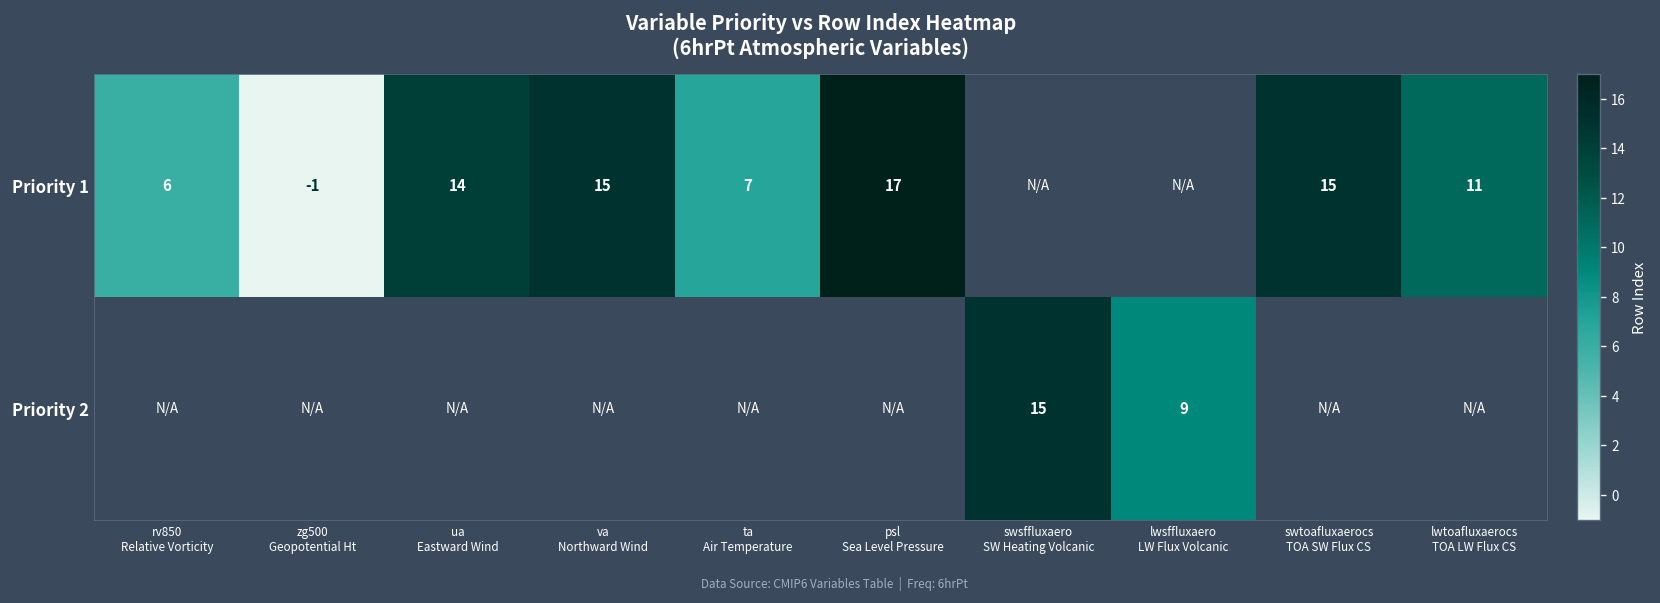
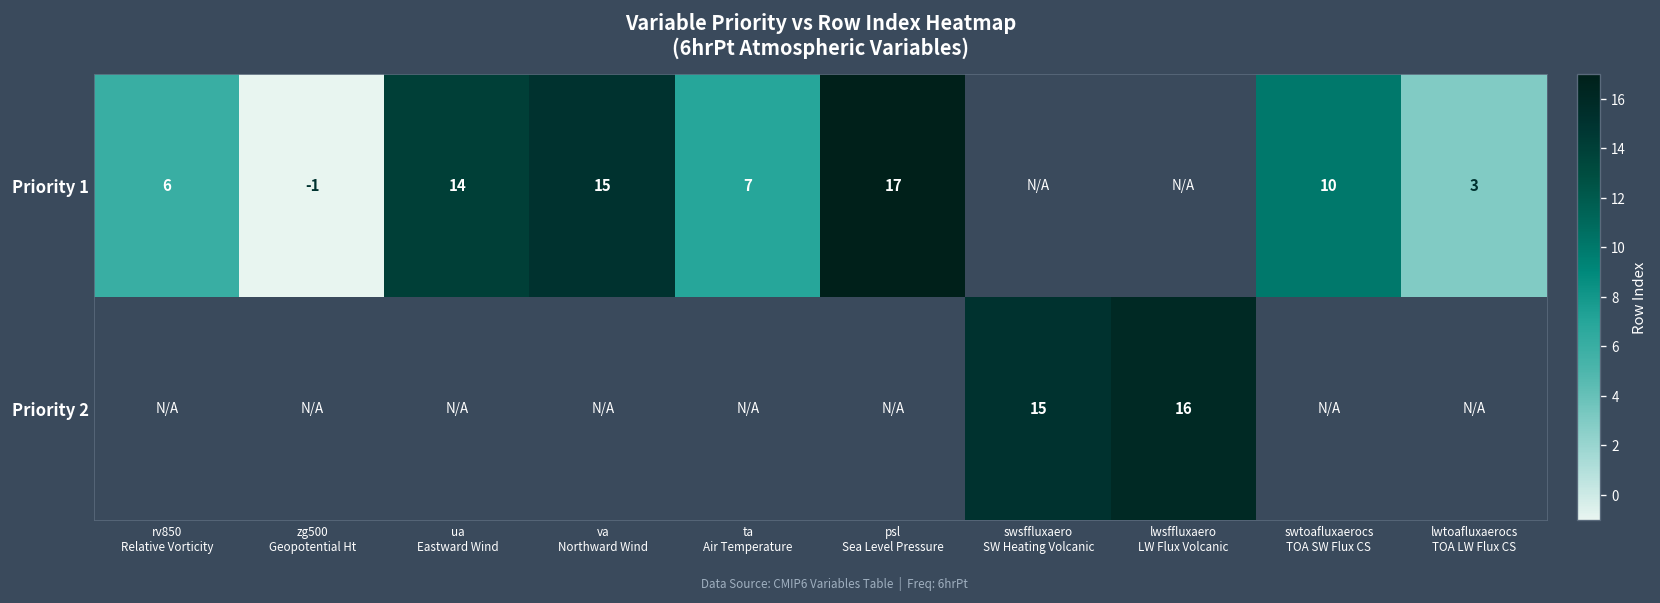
  {
    "Priority 1": {
      "rv850 Relative Vorticity": 6,
      "zg500 Geopotential Ht": -1,
      "ua Eastward Wind": 14,
      "va Northward Wind": 15,
      "ta Air Temperature": 7,
      "psl Sea Level Pressure": 17,
-     "swtoafluxaerocs TOA SW Flux CS": 15,
-     "lwtoafluxaerocs TOA LW Flux CS": 11
+     "swtoafluxaerocs TOA SW Flux CS": 10,
+     "lwtoafluxaerocs TOA LW Flux CS": 3
    },
    "Priority 2": {
      "swsffluxaero SW Heating Volcanic": 15,
-     "lwsffluxaero LW Flux Volcanic": 9
+     "lwsffluxaero LW Flux Volcanic": 16
    }
  }
